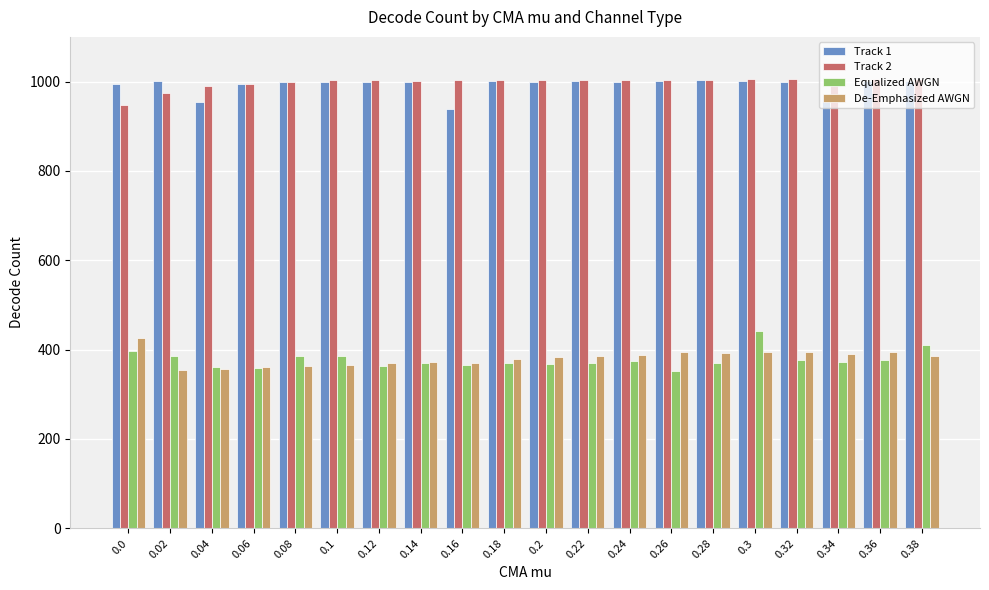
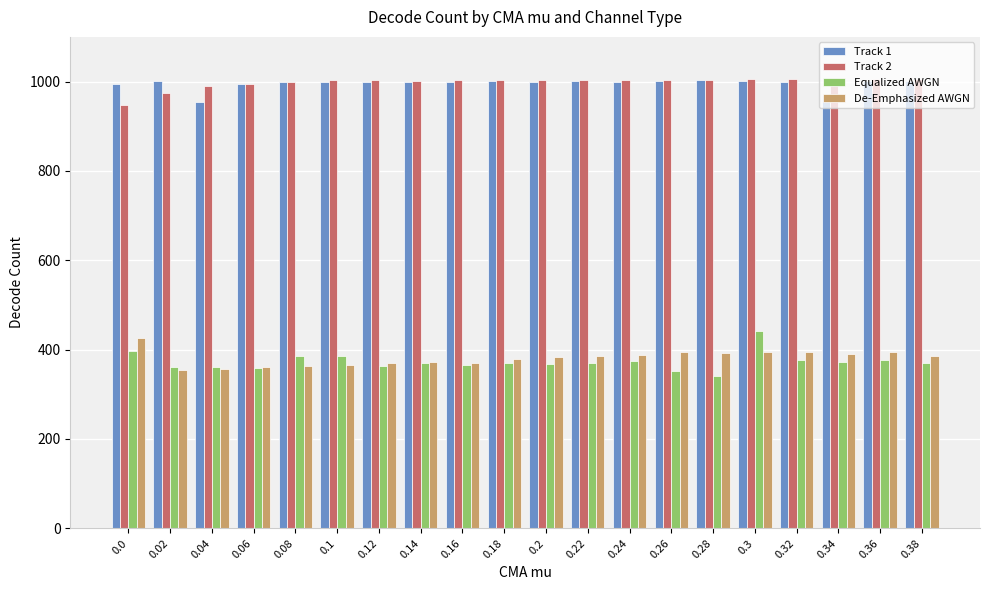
  {
    "Track 1": {
      "0.0": 1000,
      "0.02": 1000,
      "0.04": 950,
      "0.06": 1000,
      "0.08": 1000,
      "0.1": 1000,
      "0.12": 1000,
      "0.14": 1000,
-     "0.16": 940,
+     "0.16": 1000,
      "0.18": 1000,
      "0.2": 1000,
      "0.22": 1000,
      "0.24": 1000,
      "0.26": 1000,
      "0.28": 1000,
      "0.3": 1000,
      "0.32": 1000
    },
    "Equalized AWGN": {
      "0.0": 400,
-     "0.02": 390,
+     "0.02": 360,
      "0.04": 360,
      "0.06": 360,
      "0.08": 390,
      "0.1": 390,
      "0.12": 360,
      "0.14": 370,
      "0.16": 370,
      "0.18": 370,
      "0.2": 370,
      "0.22": 370,
      "0.24": 380,
      "0.26": 350,
-     "0.28": 370,
+     "0.28": 340,
      "0.3": 440,
      "0.32": 380,
      "0.34": 370,
      "0.36": 380,
-     "0.38": 410
+     "0.38": 370
    }
  }
